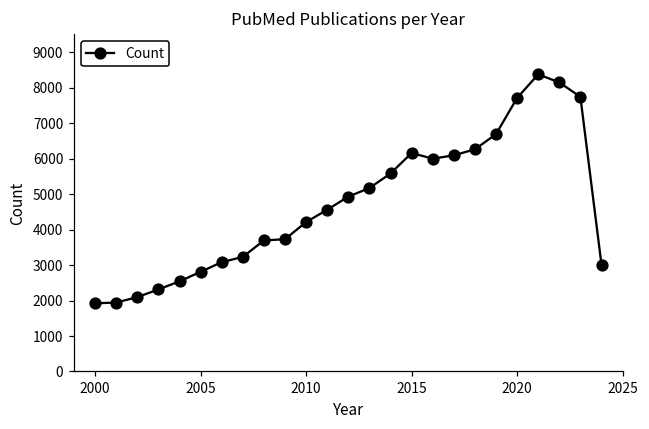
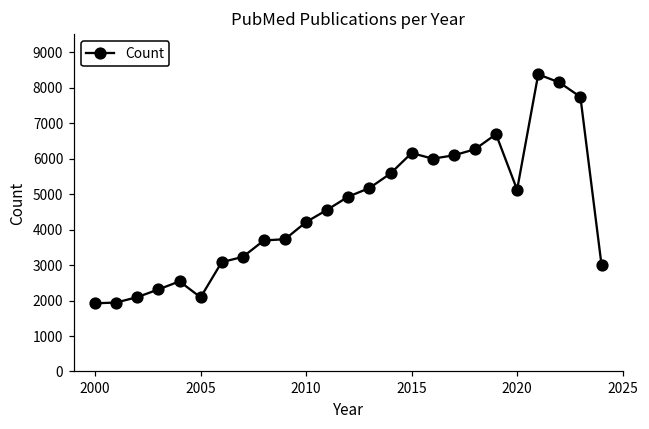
  {
    "2000": 1900,
-   "2005": 2800,
+   "2005": 2100,
    "2010": 4200,
    "2015": 6200,
-   "2020": 7700
+   "2020": 5100
  }
